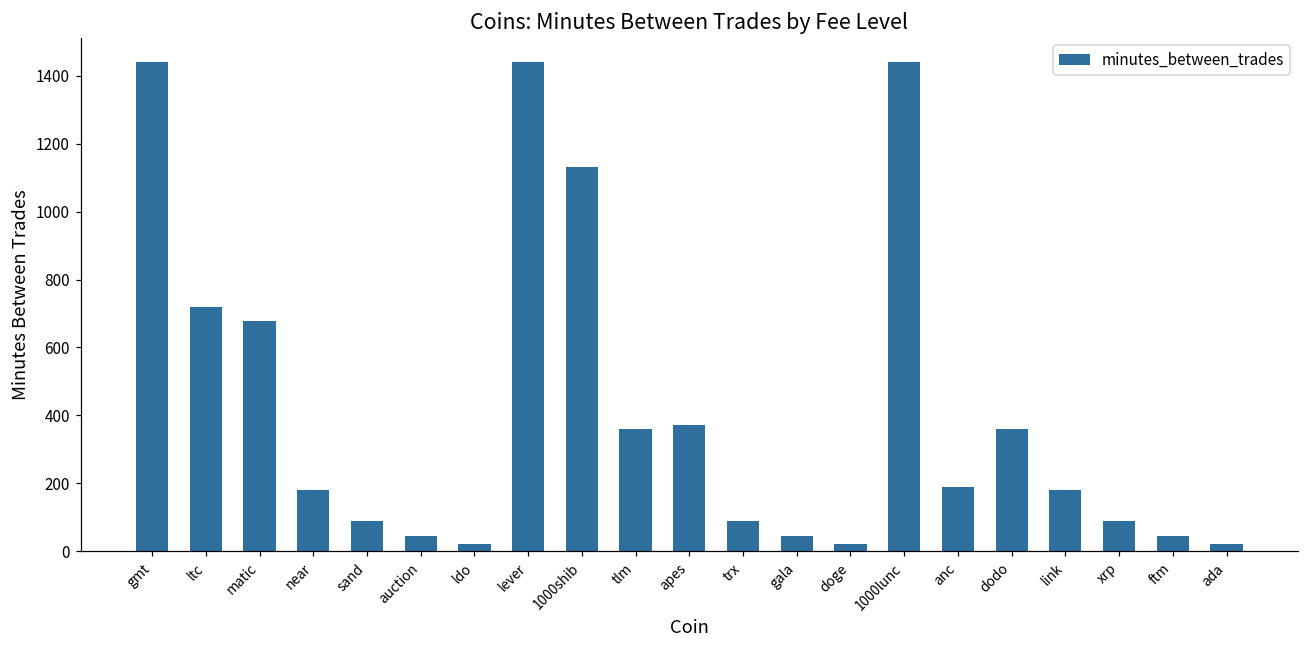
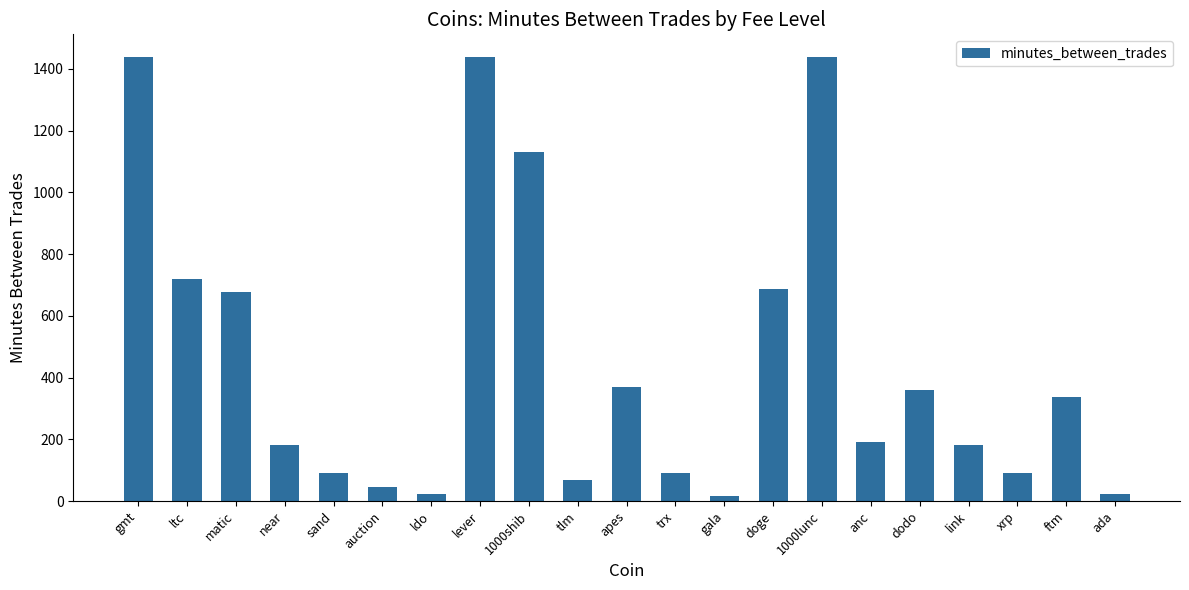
  {
    "gmt": 1440,
    "ltc": 720,
    "matic": 680,
    "near": 180,
    "sand": 90,
    "auction": 50,
    "ldo": 20,
    "lever": 1440,
    "1000shib": 1130,
-   "tlm": 360,
+   "tlm": 70,
    "apes": 370,
    "trx": 90,
-   "gala": 50,
-   "doge": 20,
+   "gala": 20,
+   "doge": 690,
    "1000lunc": 1440,
    "anc": 190,
    "dodo": 360,
    "link": 180,
    "xrp": 90,
-   "ftm": 50,
+   "ftm": 340,
    "ada": 20
  }
